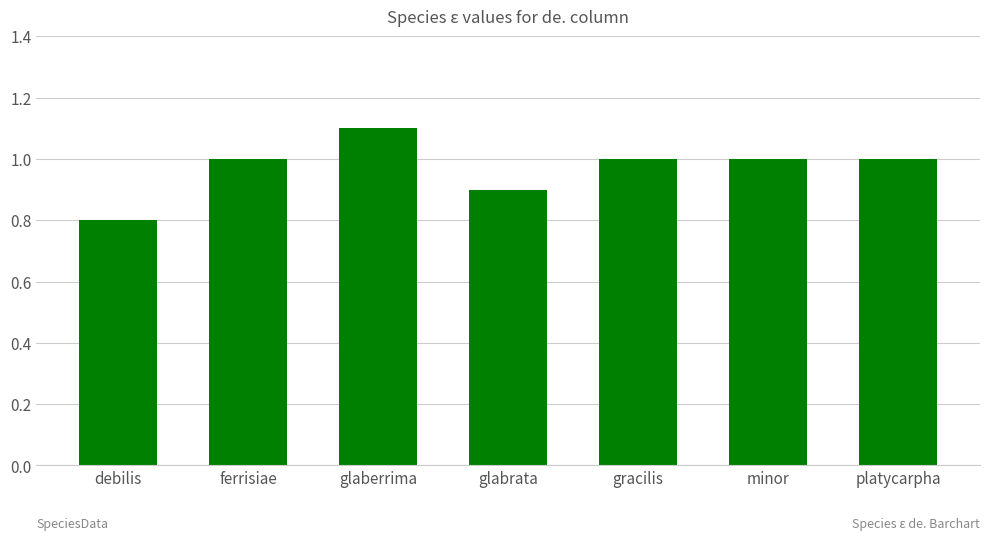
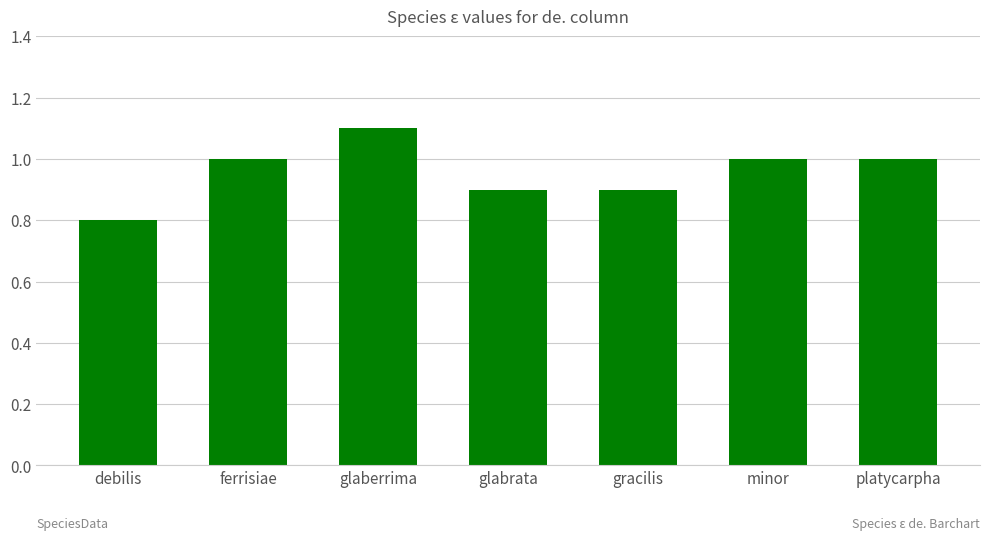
  {
    "debilis": 0.8,
    "ferrisiae": 1.0,
    "glaberrima": 1.1,
    "glabrata": 0.9,
-   "gracilis": 1.0,
+   "gracilis": 0.9,
    "minor": 1.0,
    "platycarpha": 1.0
  }
